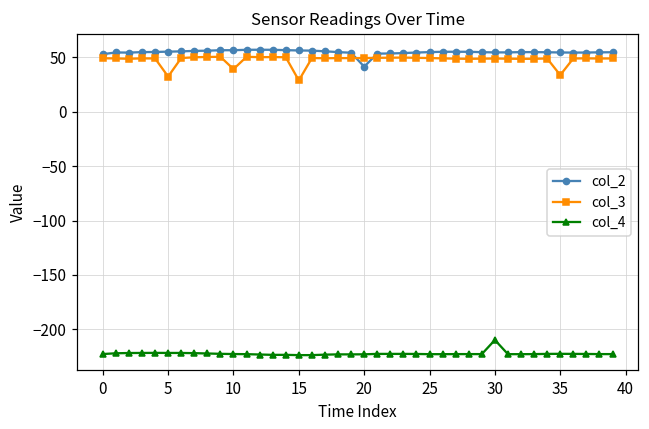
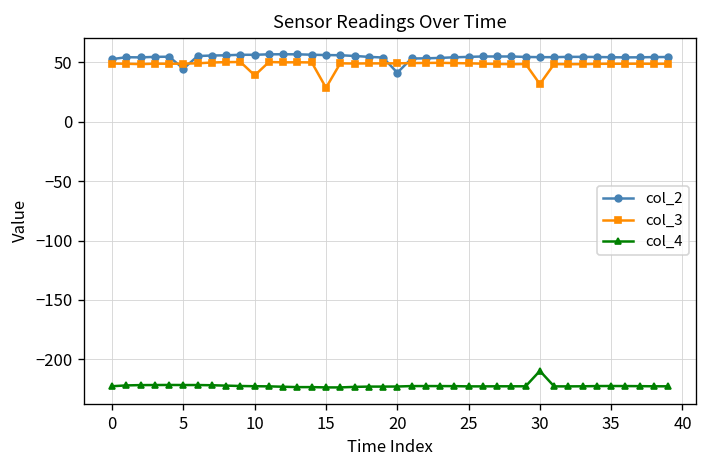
  {
    "col_2": {
      "0": 50,
-     "5": 60,
+     "5": 40,
      "10": 60,
      "15": 60,
      "20": 40,
      "25": 50,
      "30": 50,
      "35": 50
    },
    "col_3": {
      "0": 50,
-     "5": 30,
+     "5": 50,
      "10": 40,
      "15": 30,
      "20": 50,
      "25": 50,
-     "30": 50,
-     "35": 30
+     "30": 30,
+     "35": 50
    },
    "col_4": {
      "0": -220,
      "5": -220,
      "10": -220,
      "15": -220,
      "20": -220,
      "25": -220,
      "30": -210,
      "35": -220
    }
  }
